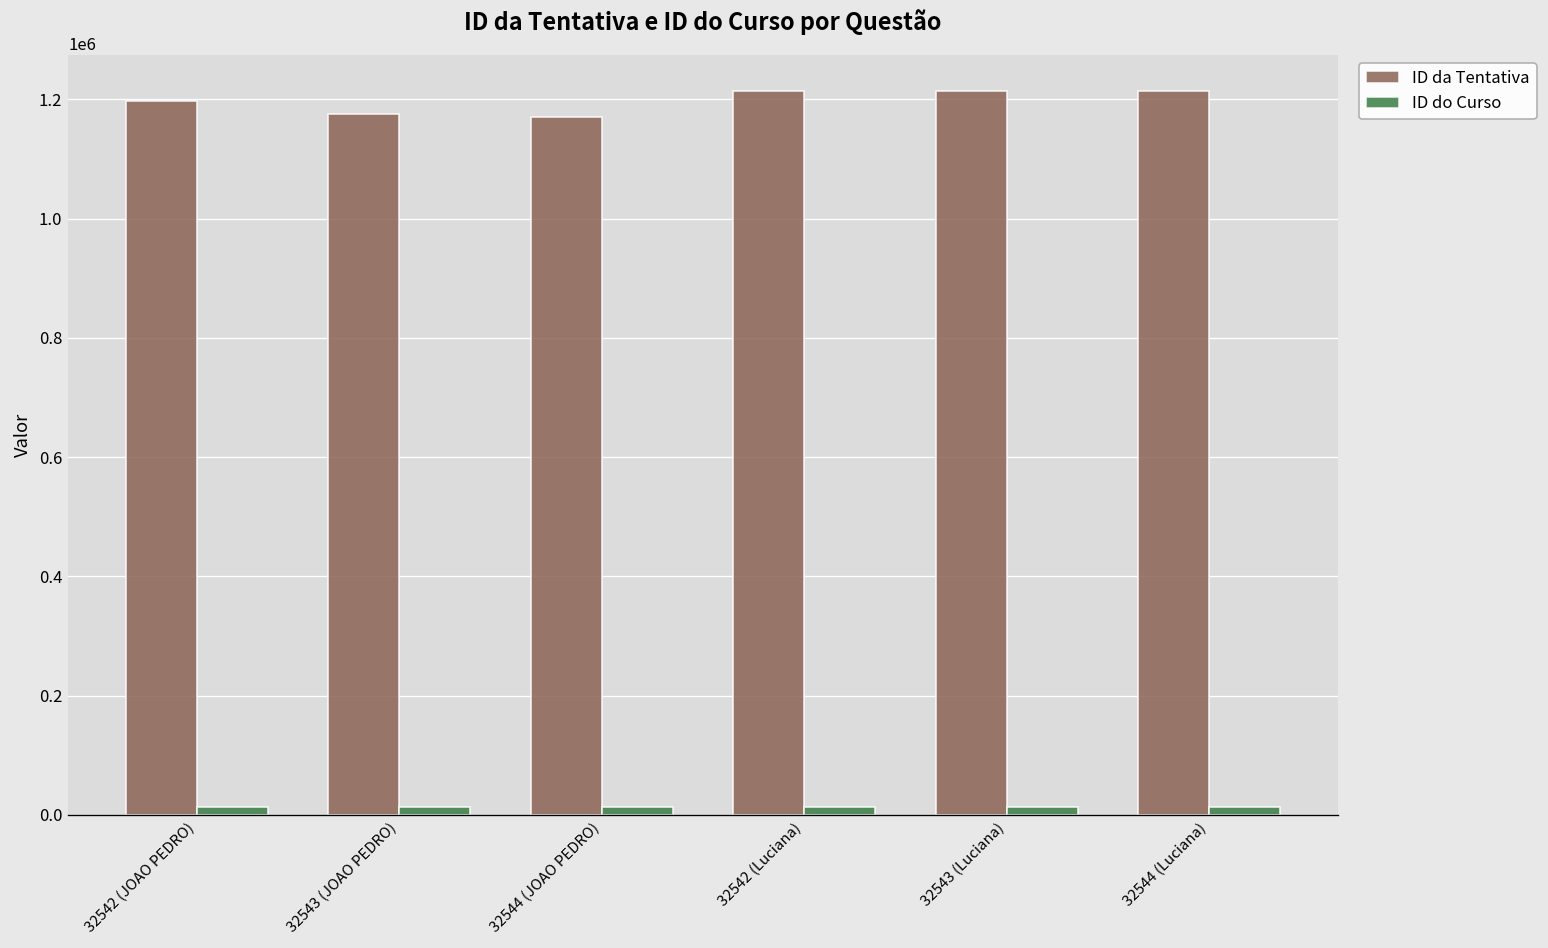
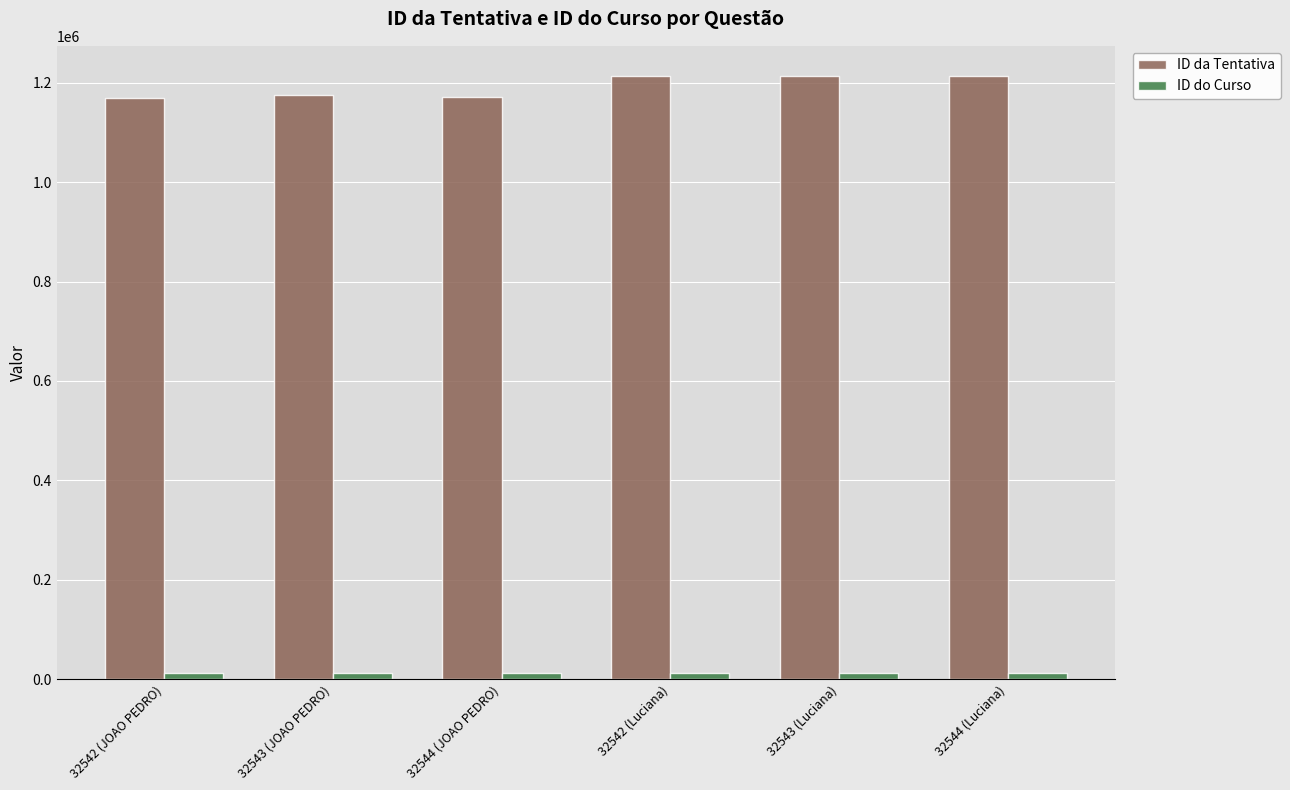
  {
    "ID da Tentativa": {
-     "32542 (JOAO PEDRO)": 1200000,
+     "32542 (JOAO PEDRO)": 1170000,
      "32543 (JOAO PEDRO)": 1180000,
      "32544 (JOAO PEDRO)": 1170000,
      "32542 (Luciana)": 1210000,
      "32543 (Luciana)": 1210000,
      "32544 (Luciana)": 1210000
    },
    "ID do Curso": {
      "32542 (JOAO PEDRO)": 10000,
      "32543 (JOAO PEDRO)": 10000,
      "32544 (JOAO PEDRO)": 10000,
      "32542 (Luciana)": 10000,
      "32543 (Luciana)": 10000,
      "32544 (Luciana)": 10000
    }
  }
